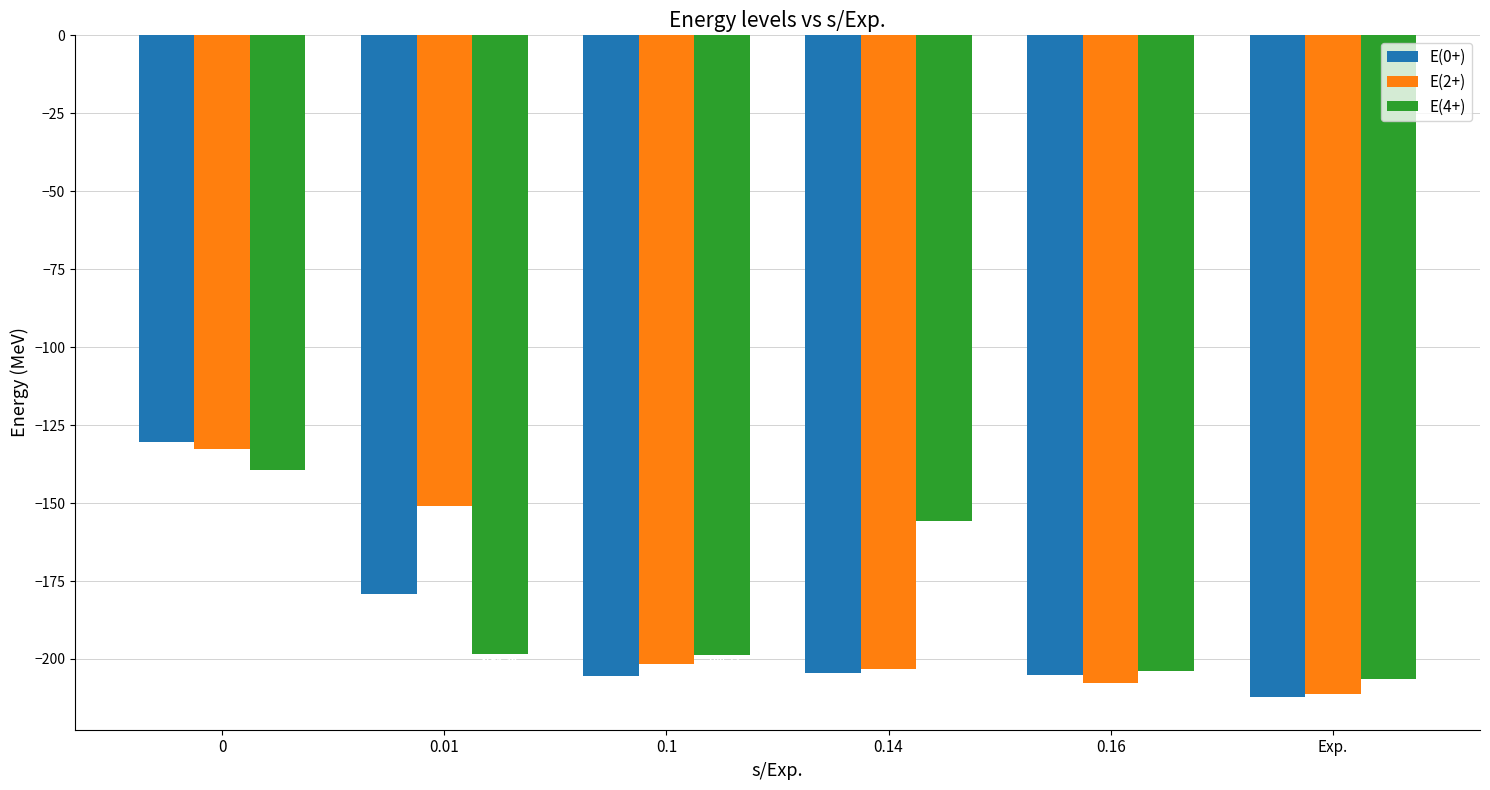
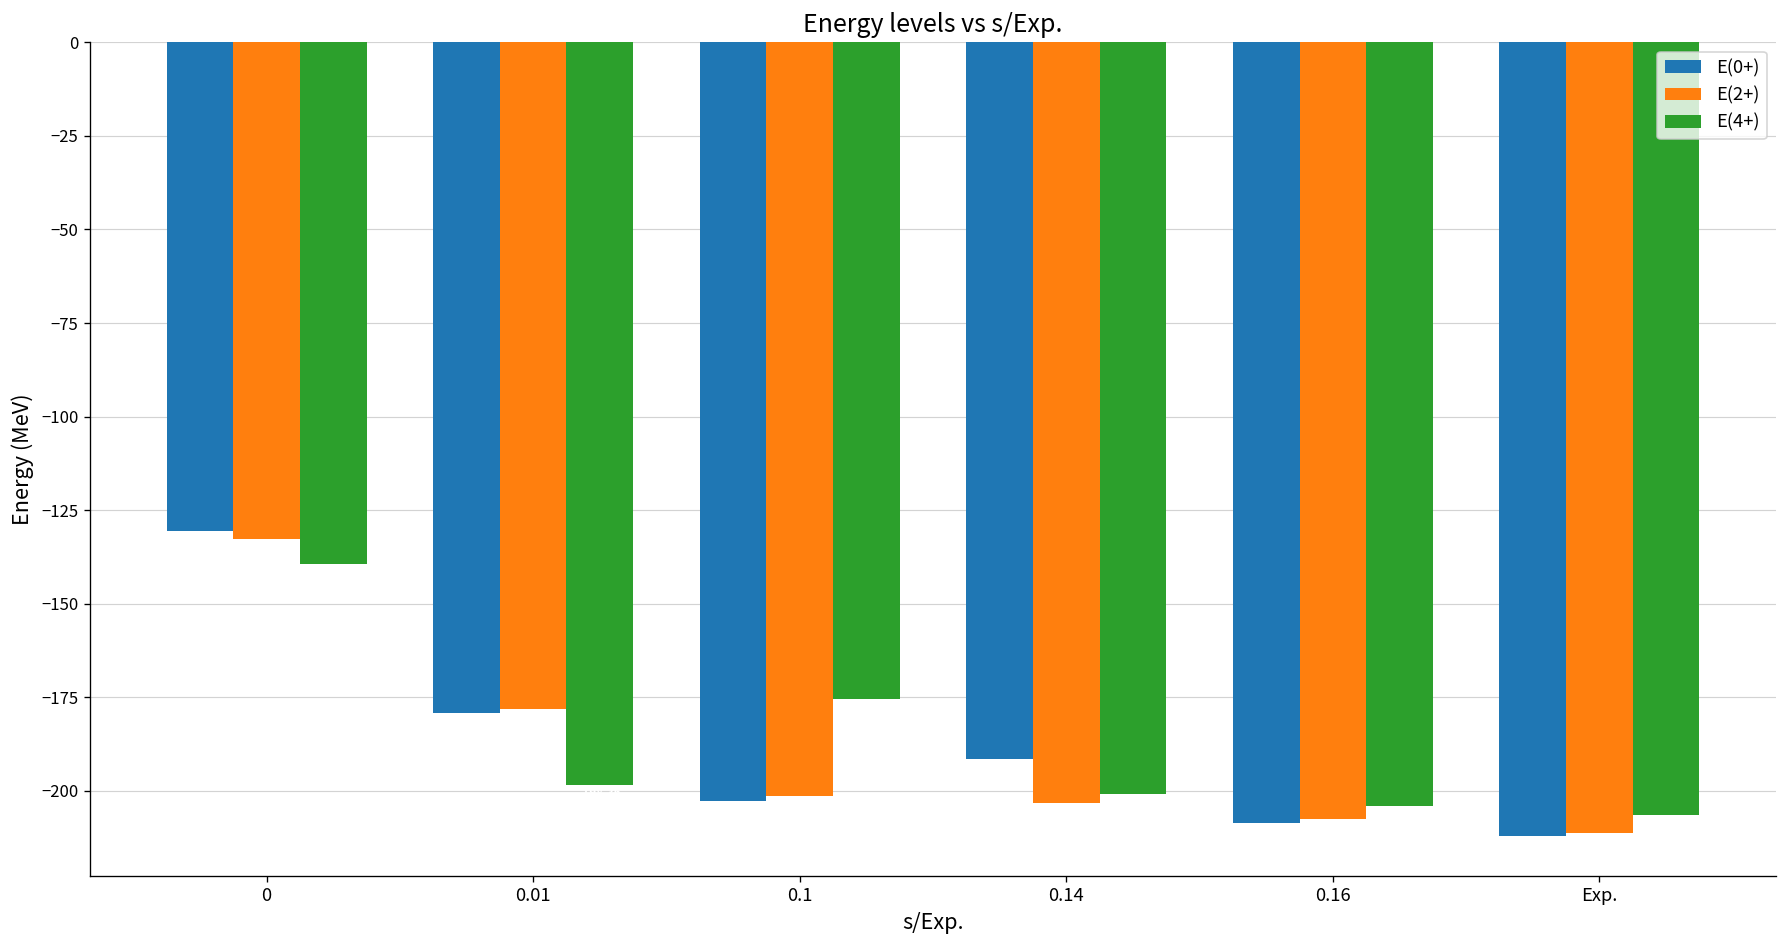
  {
    "E(0+)": {
      "0": -130,
      "0.01": -179,
-     "0.1": -205,
-     "0.14": -204,
-     "0.16": -205,
+     "0.1": -203,
+     "0.14": -192,
+     "0.16": -209,
      "Exp.": -212
    },
    "E(2+)": {
      "0": -133,
-     "0.01": -151,
+     "0.01": -178,
      "0.1": -201,
      "0.14": -203,
      "0.16": -208,
      "Exp.": -211
    },
    "E(4+)": {
      "0": -139,
      "0.01": -198,
-     "0.1": -199,
-     "0.14": -156,
+     "0.1": -176,
+     "0.14": -201,
      "0.16": -204,
      "Exp.": -206
    }
  }
